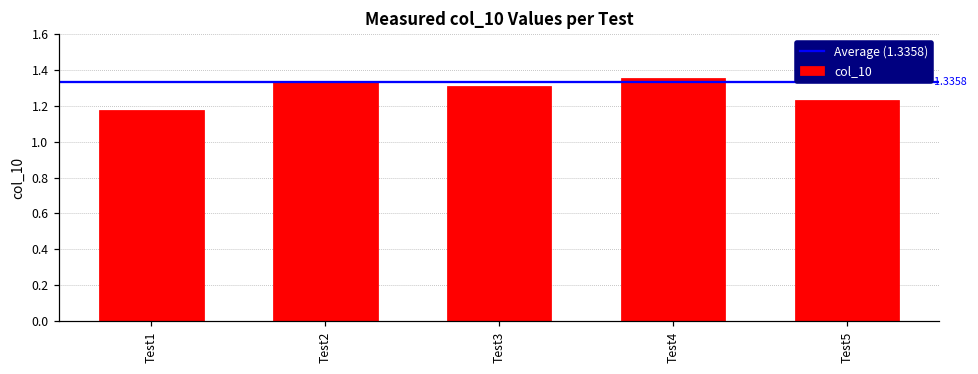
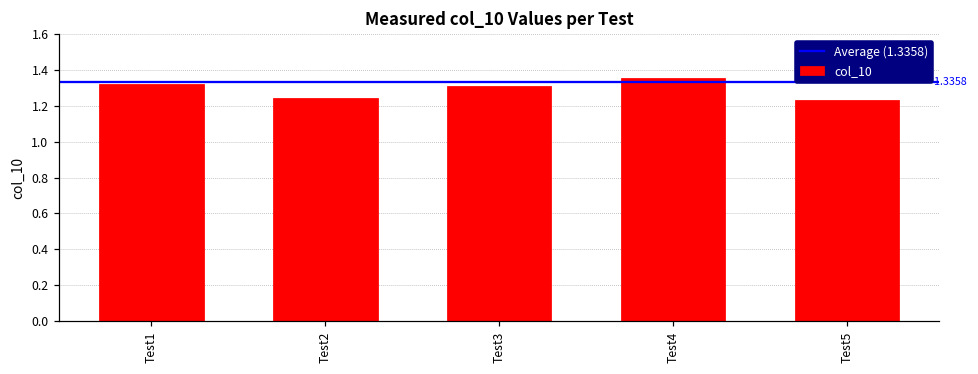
  {
-   "Test1": 1.18,
-   "Test2": 1.34,
+   "Test1": 1.32,
+   "Test2": 1.25,
    "Test3": 1.31,
    "Test4": 1.36,
    "Test5": 1.23
  }
